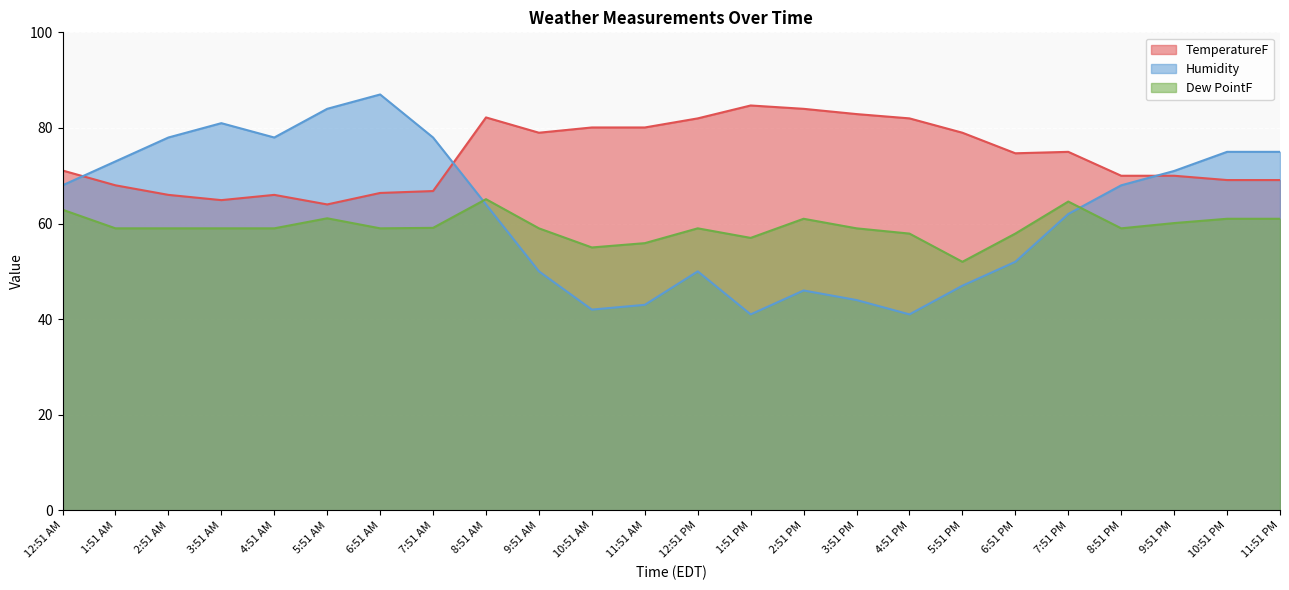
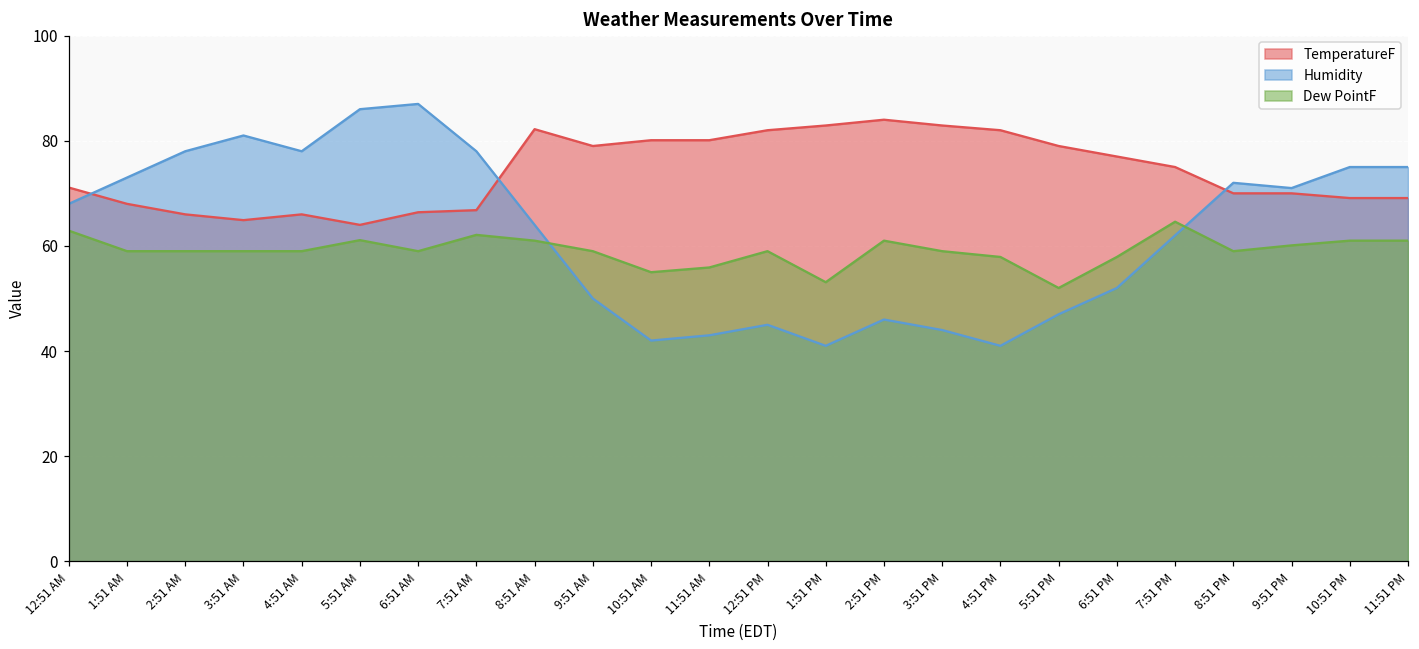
  {
    "TemperatureF": {
      "12:51 AM": 71,
      "1:51 AM": 68,
      "2:51 AM": 66,
      "3:51 AM": 65,
      "4:51 AM": 66,
      "5:51 AM": 64,
      "6:51 AM": 66,
      "7:51 AM": 67,
      "8:51 AM": 82,
      "9:51 AM": 79,
      "10:51 AM": 80,
      "11:51 AM": 80,
      "12:51 PM": 82,
-     "1:51 PM": 85,
+     "1:51 PM": 83,
      "2:51 PM": 84,
      "3:51 PM": 83,
      "4:51 PM": 82,
      "5:51 PM": 79,
-     "6:51 PM": 75,
+     "6:51 PM": 77,
      "7:51 PM": 75,
      "8:51 PM": 70,
      "9:51 PM": 70,
      "10:51 PM": 69,
      "11:51 PM": 69
    },
    "Humidity": {
      "12:51 AM": 68,
      "1:51 AM": 73,
      "2:51 AM": 78,
      "3:51 AM": 81,
      "4:51 AM": 78,
-     "5:51 AM": 84,
+     "5:51 AM": 86,
      "6:51 AM": 87,
      "7:51 AM": 78,
      "8:51 AM": 64,
      "9:51 AM": 50,
      "10:51 AM": 42,
      "11:51 AM": 43,
-     "12:51 PM": 50,
+     "12:51 PM": 45,
      "1:51 PM": 41,
      "2:51 PM": 46,
      "3:51 PM": 44,
      "4:51 PM": 41,
      "5:51 PM": 47,
      "6:51 PM": 52,
      "7:51 PM": 62,
-     "8:51 PM": 68,
+     "8:51 PM": 72,
      "9:51 PM": 71,
      "10:51 PM": 75,
      "11:51 PM": 75
    },
    "Dew PointF": {
      "12:51 AM": 63,
      "1:51 AM": 59,
      "2:51 AM": 59,
      "3:51 AM": 59,
      "4:51 AM": 59,
      "5:51 AM": 61,
      "6:51 AM": 59,
-     "7:51 AM": 59,
-     "8:51 AM": 65,
+     "7:51 AM": 62,
+     "8:51 AM": 61,
      "9:51 AM": 59,
      "10:51 AM": 55,
      "11:51 AM": 56,
      "12:51 PM": 59,
-     "1:51 PM": 57,
+     "1:51 PM": 53,
      "2:51 PM": 61,
      "3:51 PM": 59,
      "4:51 PM": 58,
      "5:51 PM": 52,
      "6:51 PM": 58,
      "7:51 PM": 65,
      "8:51 PM": 59,
      "9:51 PM": 60,
      "10:51 PM": 61,
      "11:51 PM": 61
    }
  }
